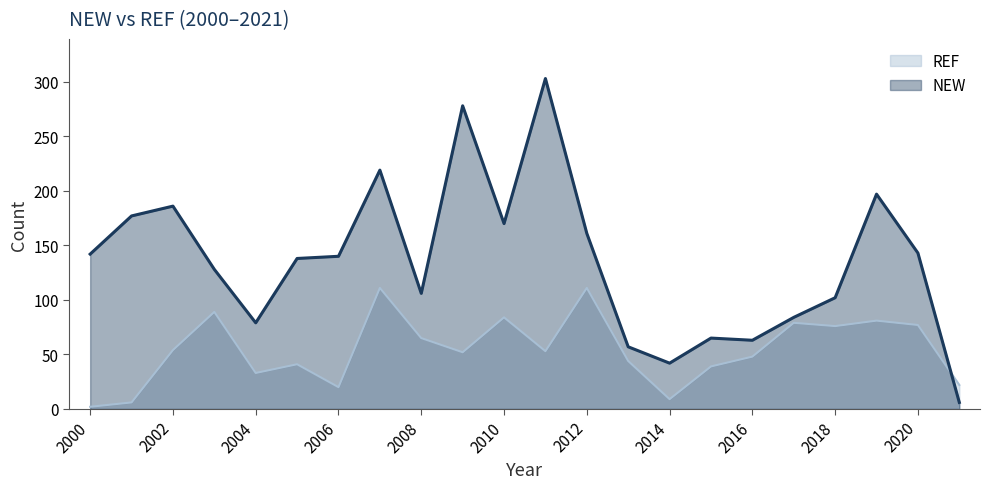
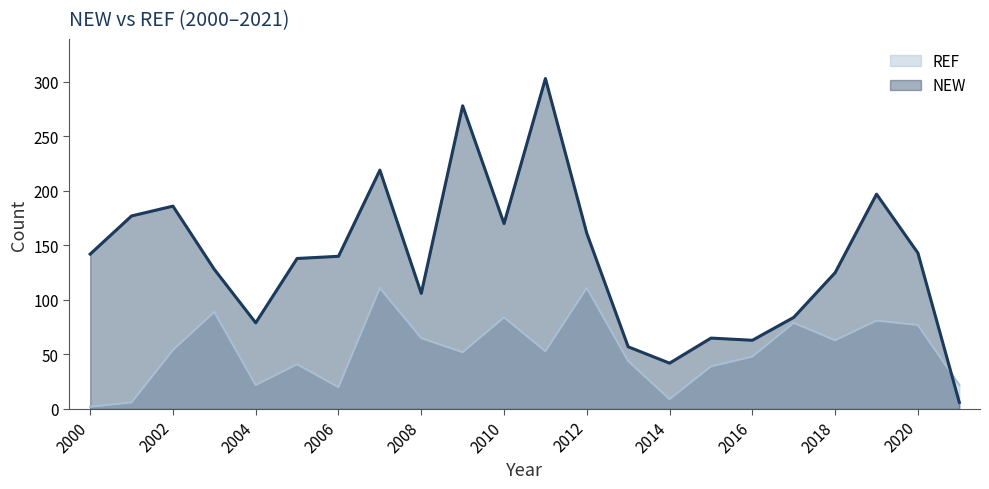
  {
    "REF": {
      "2000": 2,
      "2002": 54,
-     "2004": 33,
+     "2004": 22,
      "2006": 20,
      "2008": 65,
      "2010": 84,
      "2012": 111,
      "2014": 9,
      "2016": 48,
-     "2018": 76,
+     "2018": 63,
      "2020": 77
    },
    "NEW": {
      "2000": 142,
      "2002": 186,
      "2004": 79,
      "2006": 140,
      "2008": 106,
      "2010": 170,
      "2012": 161,
      "2014": 42,
      "2016": 63,
-     "2018": 102,
+     "2018": 125,
      "2020": 143
    }
  }
